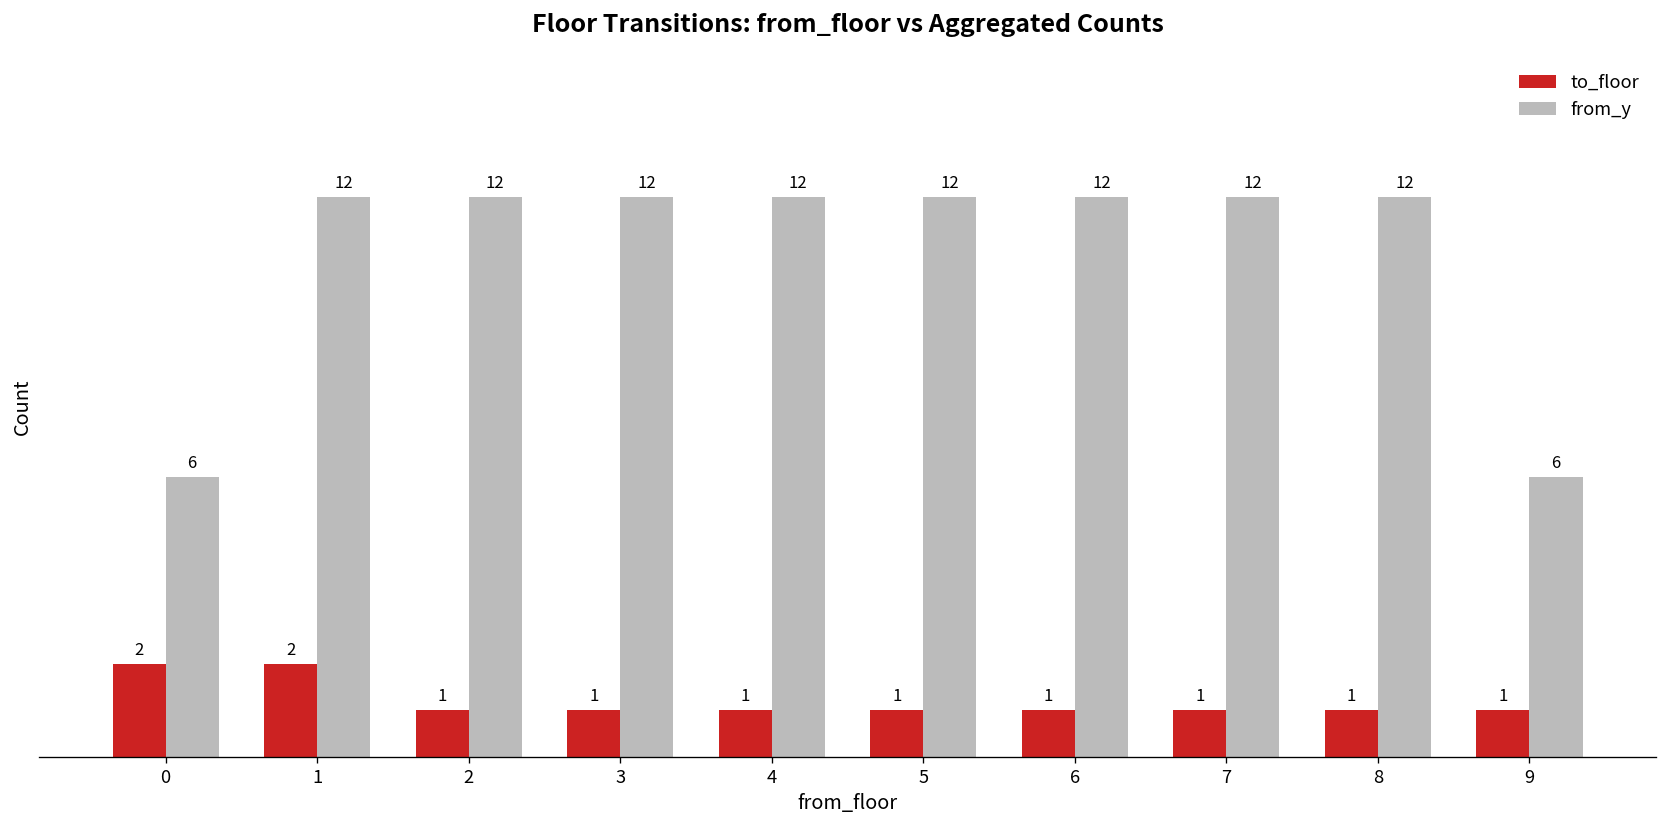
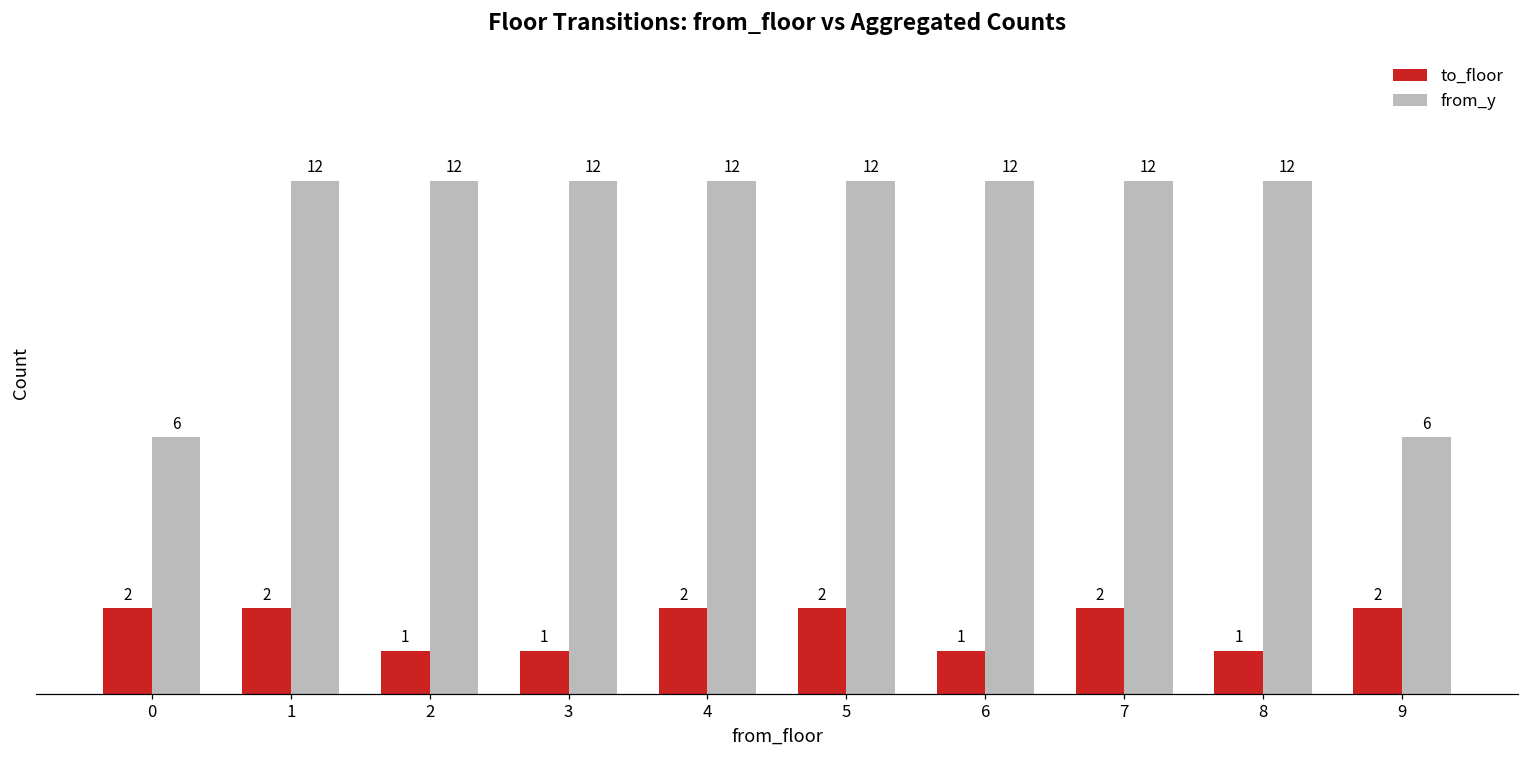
  {
    "to_floor": {
      "0": 2,
      "1": 2,
      "2": 1,
      "3": 1,
-     "4": 1,
-     "5": 1,
+     "4": 2,
+     "5": 2,
      "6": 1,
-     "7": 1,
+     "7": 2,
      "8": 1,
-     "9": 1
+     "9": 2
    },
    "from_y": {
      "0": 6,
      "1": 12,
      "2": 12,
      "3": 12,
      "4": 12,
      "5": 12,
      "6": 12,
      "7": 12,
      "8": 12,
      "9": 6
    }
  }
